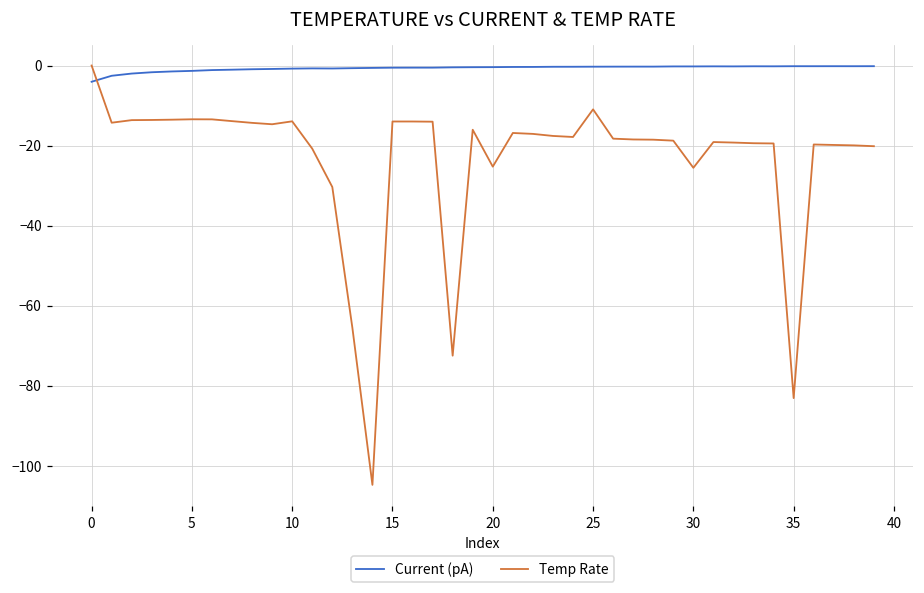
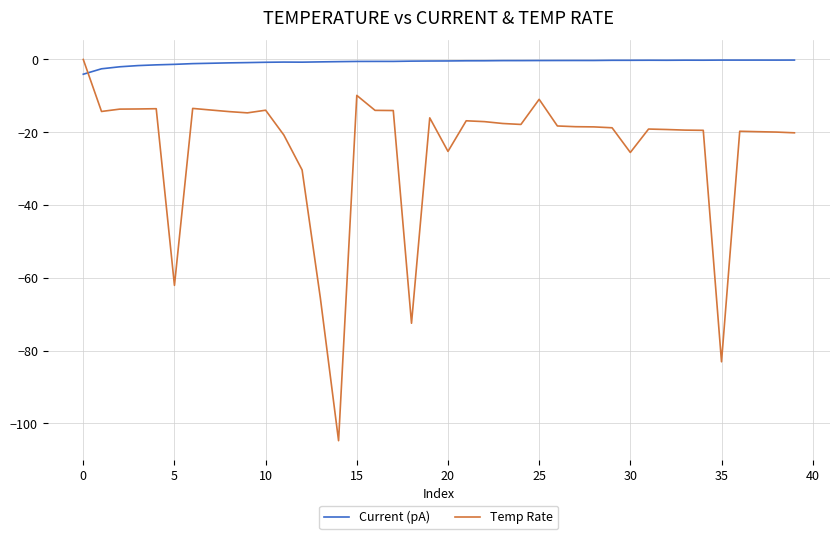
  {
    "Current (pA)": {
      "0": -4,
      "5": -1,
      "10": -1,
      "15": -1,
      "20": 0,
      "25": 0,
      "30": 0,
      "35": 0
    },
    "Temp Rate": {
      "0": 0,
-     "5": -13,
+     "5": -62,
      "10": -14,
-     "15": -14,
+     "15": -10,
      "20": -25,
      "25": -11,
      "30": -26,
      "35": -83
    }
  }
